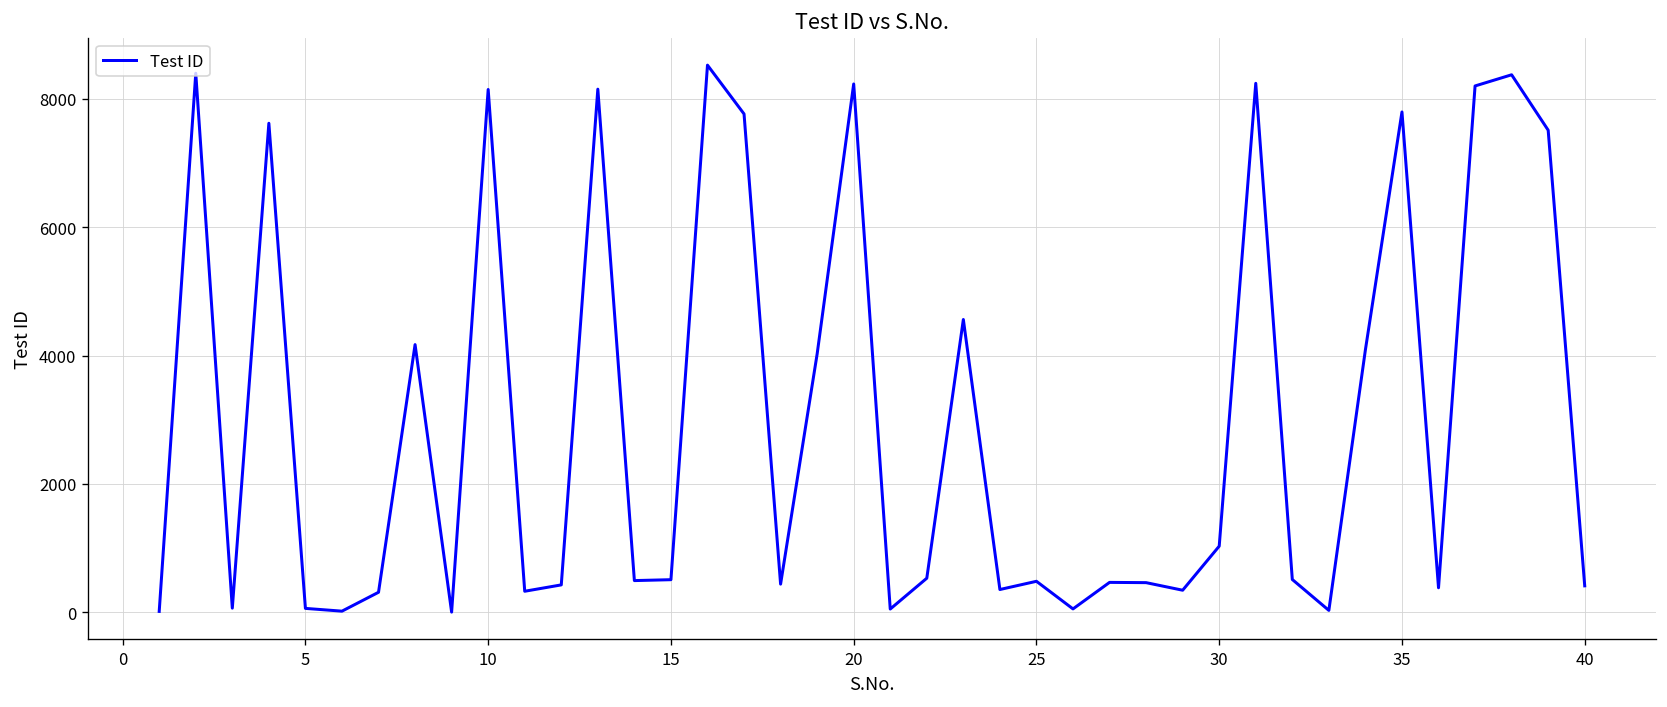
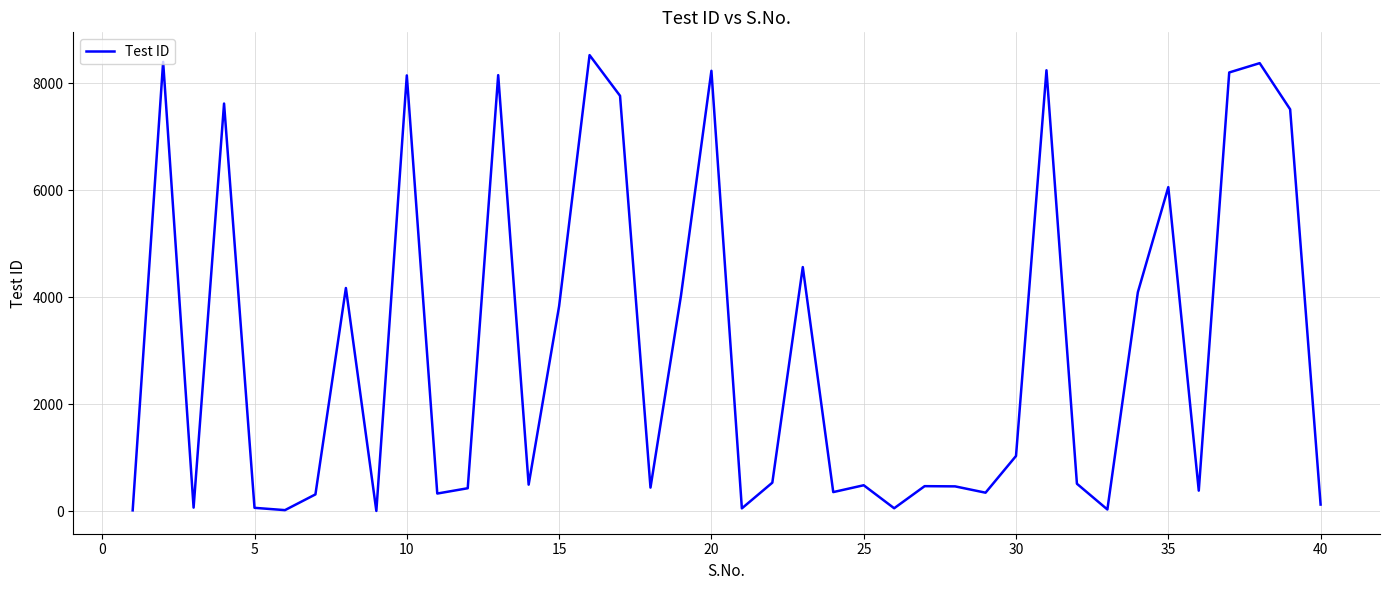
  {
    "5": 100,
    "10": 8100,
-   "15": 500,
+   "15": 3800,
    "20": 8200,
    "25": 500,
    "30": 1000,
-   "35": 7800,
-   "40": 400
+   "35": 6100,
+   "40": 100
  }
